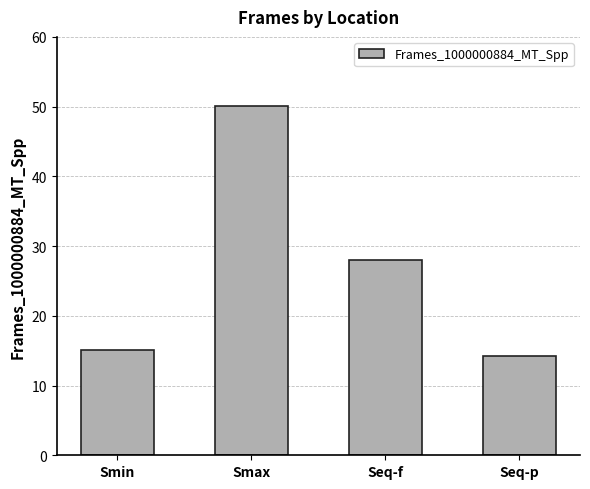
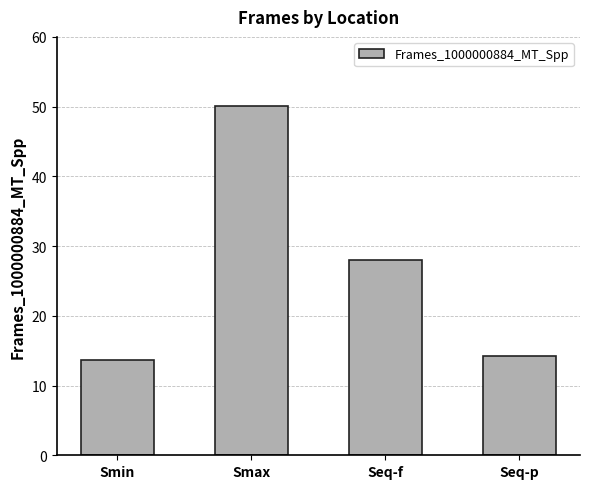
  {
-   "Smin": 15,
+   "Smin": 14,
    "Smax": 50,
    "Seq-f": 28,
    "Seq-p": 14
  }
